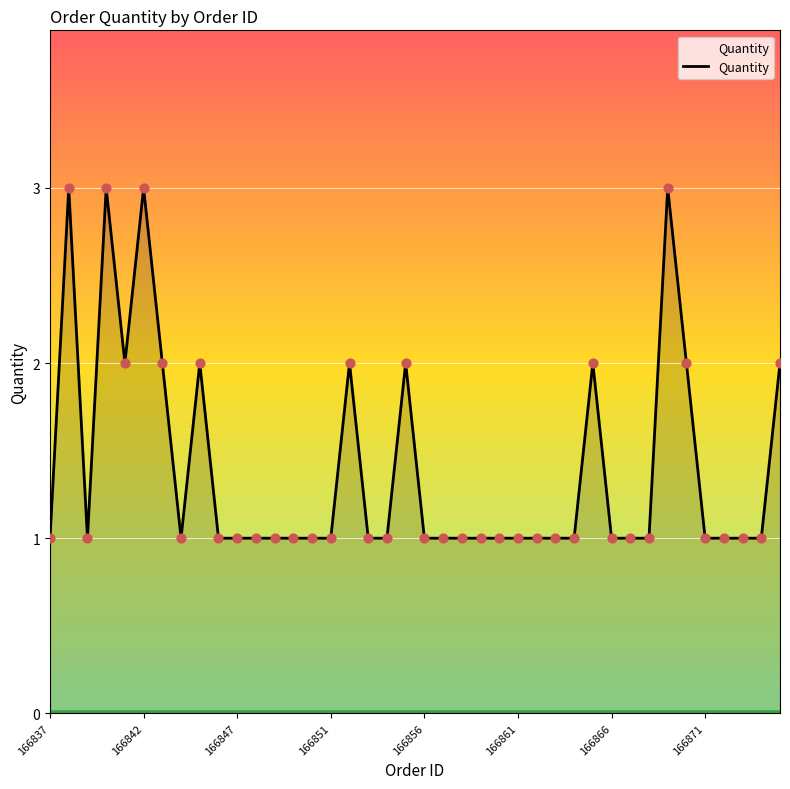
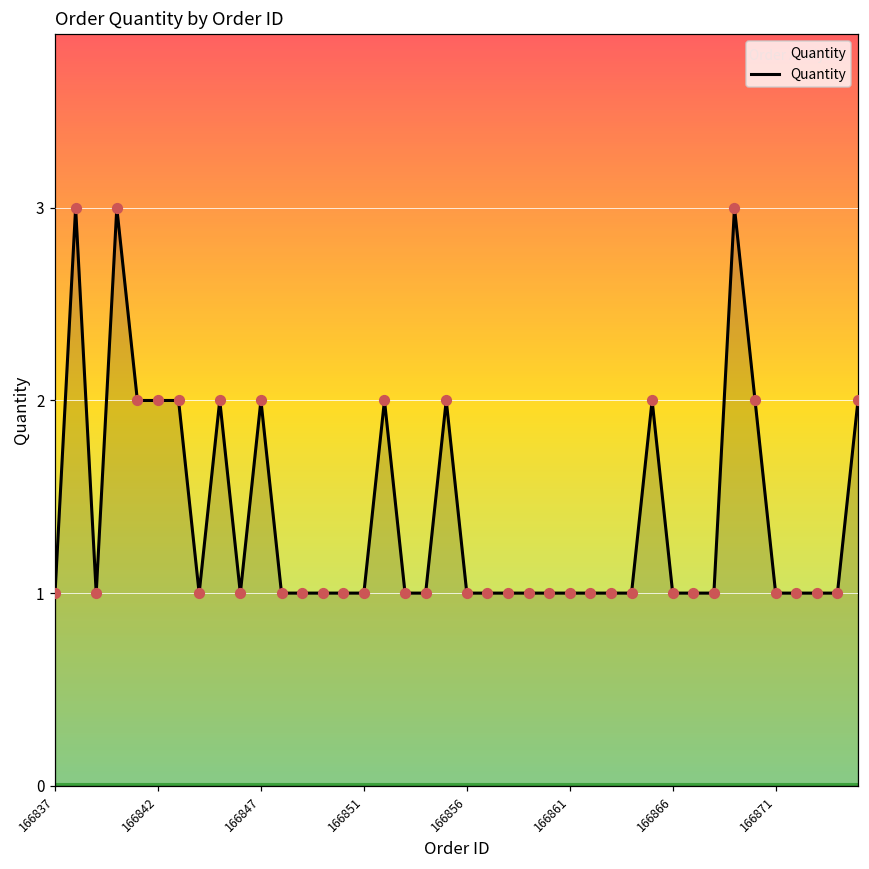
  {
    "166837": 1,
-   "166842": 3,
-   "166847": 1,
+   "166842": 2,
+   "166847": 2,
    "166851": 1,
    "166856": 1,
    "166861": 1,
    "166866": 1,
    "166871": 1
  }
